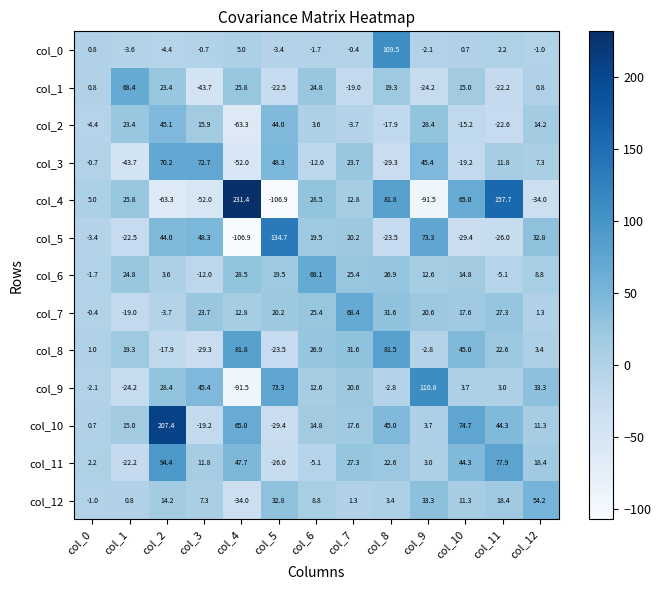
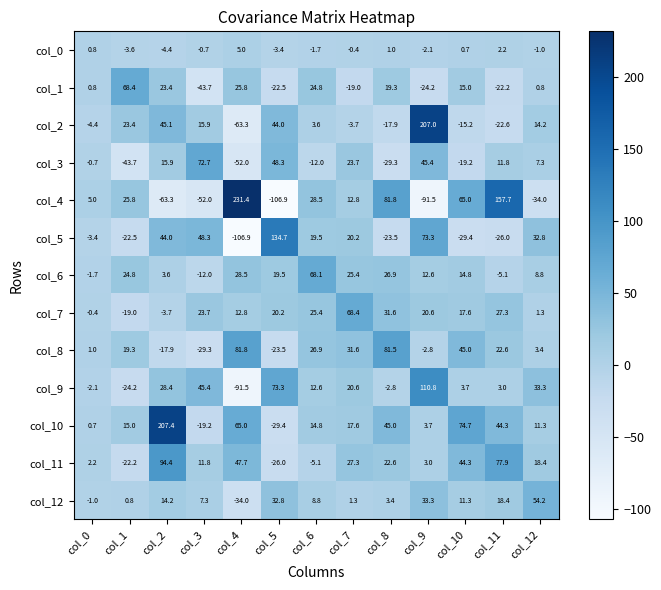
  {
    "col_0": {
      "col_0": 0.8,
      "col_1": -3.6,
      "col_2": -4.4,
      "col_3": -0.7,
      "col_4": 5.0,
      "col_5": -3.4,
      "col_6": -1.7,
      "col_7": -0.4,
-     "col_8": 109.5,
+     "col_8": 1.0,
      "col_9": -2.1,
      "col_10": 0.7,
      "col_11": 2.2,
      "col_12": -1.0
    },
    "col_1": {
      "col_0": 0.8,
      "col_1": 68.4,
      "col_2": 23.4,
      "col_3": -43.7,
      "col_4": 25.8,
      "col_5": -22.5,
      "col_6": 24.8,
      "col_7": -19.0,
      "col_8": 19.3,
      "col_9": -24.2,
      "col_10": 15.0,
      "col_11": -22.2,
      "col_12": 0.8
    },
    "col_2": {
      "col_0": -4.4,
      "col_1": 23.4,
      "col_2": 45.1,
      "col_3": 15.9,
      "col_4": -63.3,
      "col_5": 44.0,
      "col_6": 3.6,
      "col_7": -3.7,
      "col_8": -17.9,
-     "col_9": 28.4,
+     "col_9": 207.0,
      "col_10": -15.2,
      "col_11": -22.6,
      "col_12": 14.2
    },
    "col_3": {
      "col_0": -0.7,
      "col_1": -43.7,
-     "col_2": 70.2,
+     "col_2": 15.9,
      "col_3": 72.7,
      "col_4": -52.0,
      "col_5": 48.3,
      "col_6": -12.0,
      "col_7": 23.7,
      "col_8": -29.3,
      "col_9": 45.4,
      "col_10": -19.2,
      "col_11": 11.8,
      "col_12": 7.3
    },
    "col_4": {
      "col_0": 5.0,
      "col_1": 25.8,
      "col_2": -63.3,
      "col_3": -52.0,
      "col_4": 231.4,
      "col_5": -106.9,
      "col_6": 28.5,
      "col_7": 12.8,
      "col_8": 81.8,
      "col_9": -91.5,
      "col_10": 65.0,
      "col_11": 157.7,
      "col_12": -34.0
    },
    "col_5": {
      "col_0": -3.4,
      "col_1": -22.5,
      "col_2": 44.0,
      "col_3": 48.3,
      "col_4": -106.9,
      "col_5": 134.7,
      "col_6": 19.5,
      "col_7": 20.2,
      "col_8": -23.5,
      "col_9": 73.3,
      "col_10": -29.4,
      "col_11": -26.0,
      "col_12": 32.8
    },
    "col_6": {
      "col_0": -1.7,
      "col_1": 24.8,
      "col_2": 3.6,
      "col_3": -12.0,
      "col_4": 28.5,
      "col_5": 19.5,
      "col_6": 68.1,
      "col_7": 25.4,
      "col_8": 26.9,
      "col_9": 12.6,
      "col_10": 14.8,
      "col_11": -5.1,
      "col_12": 8.8
    },
    "col_7": {
      "col_0": -0.4,
      "col_1": -19.0,
      "col_2": -3.7,
      "col_3": 23.7,
      "col_4": 12.8,
      "col_5": 20.2,
      "col_6": 25.4,
      "col_7": 68.4,
      "col_8": 31.6,
      "col_9": 20.6,
      "col_10": 17.6,
      "col_11": 27.3,
      "col_12": 1.3
    },
    "col_8": {
      "col_0": 1.0,
      "col_1": 19.3,
      "col_2": -17.9,
      "col_3": -29.3,
      "col_4": 81.8,
      "col_5": -23.5,
      "col_6": 26.9,
      "col_7": 31.6,
      "col_8": 81.5,
      "col_9": -2.8,
      "col_10": 45.0,
      "col_11": 22.6,
      "col_12": 3.4
    },
    "col_9": {
      "col_0": -2.1,
      "col_1": -24.2,
      "col_2": 28.4,
      "col_3": 45.4,
      "col_4": -91.5,
      "col_5": 73.3,
      "col_6": 12.6,
      "col_7": 20.6,
      "col_8": -2.8,
      "col_9": 110.8,
      "col_10": 3.7,
      "col_11": 3.0,
      "col_12": 33.3
    },
    "col_10": {
      "col_0": 0.7,
      "col_1": 15.0,
      "col_2": 207.4,
      "col_3": -19.2,
      "col_4": 65.0,
      "col_5": -29.4,
      "col_6": 14.8,
      "col_7": 17.6,
      "col_8": 45.0,
      "col_9": 3.7,
      "col_10": 74.7,
      "col_11": 44.3,
      "col_12": 11.3
    },
    "col_11": {
      "col_0": 2.2,
      "col_1": -22.2,
      "col_2": 94.4,
      "col_3": 11.8,
      "col_4": 47.7,
      "col_5": -26.0,
      "col_6": -5.1,
      "col_7": 27.3,
      "col_8": 22.6,
      "col_9": 3.0,
      "col_10": 44.3,
      "col_11": 77.9,
      "col_12": 18.4
    },
    "col_12": {
      "col_0": -1.0,
      "col_1": 0.8,
      "col_2": 14.2,
      "col_3": 7.3,
      "col_4": -34.0,
      "col_5": 32.8,
      "col_6": 8.8,
      "col_7": 1.3,
      "col_8": 3.4,
      "col_9": 33.3,
      "col_10": 11.3,
      "col_11": 18.4,
      "col_12": 54.2
    }
  }
